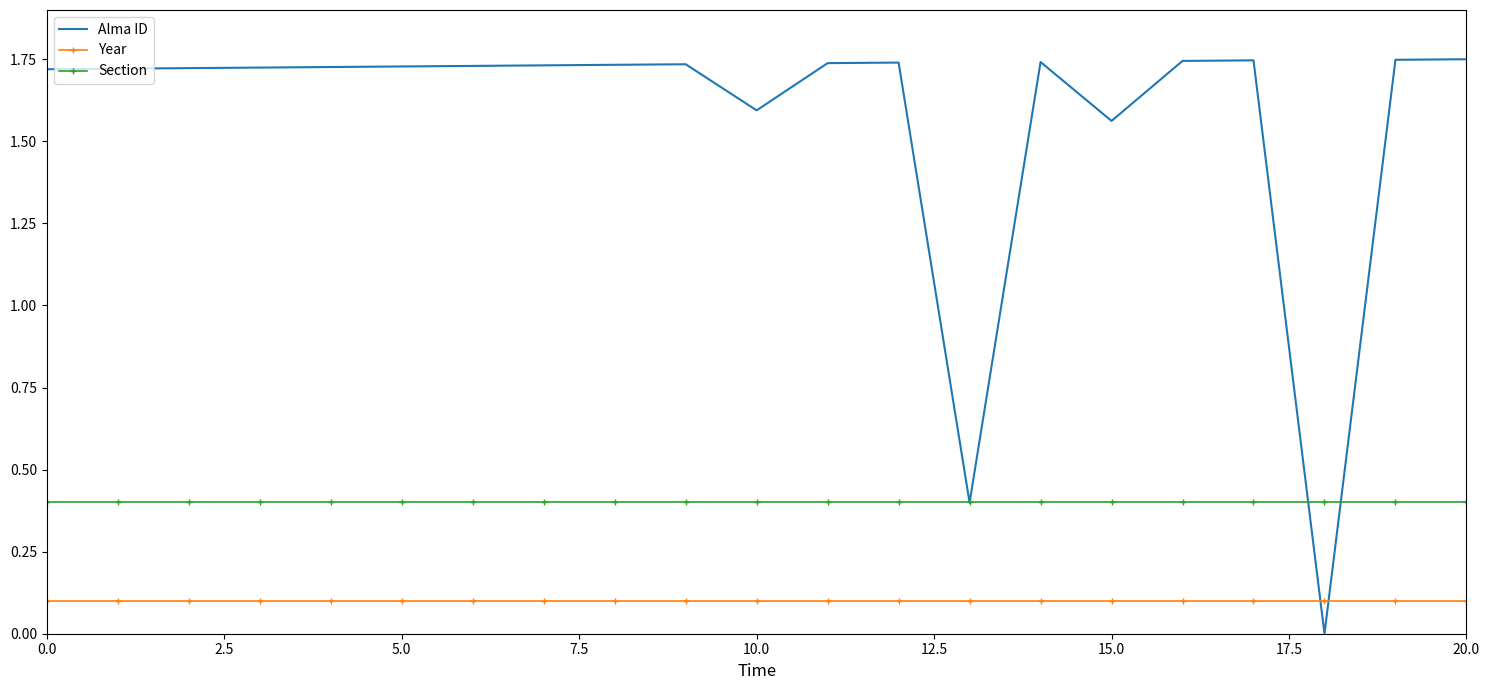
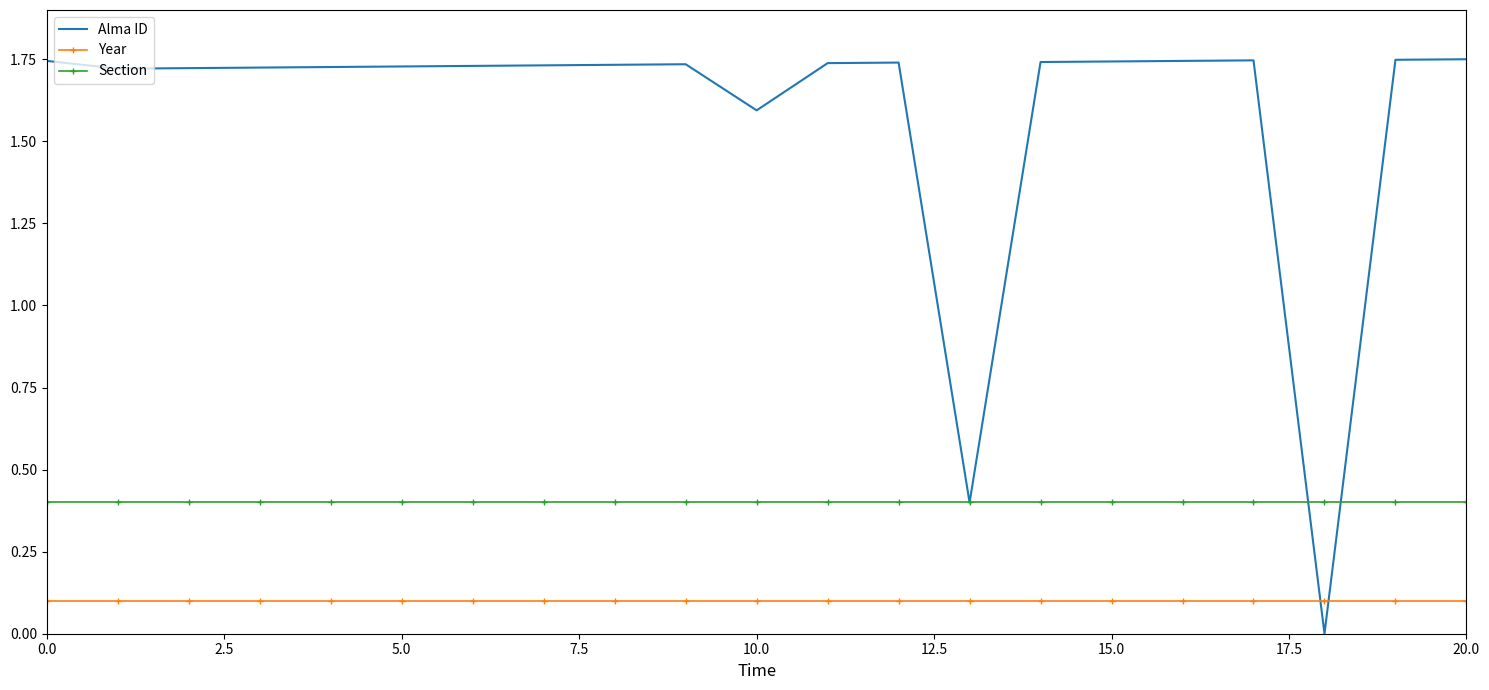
  {
    "Alma ID": {
-     "0.0": 1.72,
+     "0.0": 1.74,
      "5.0": 1.73,
      "10.0": 1.59,
-     "15.0": 1.56,
+     "15.0": 1.74,
      "20.0": 1.75
    },
    "Year": {
      "0.0": 0.10,
      "5.0": 0.10,
      "10.0": 0.10,
      "15.0": 0.10,
      "20.0": 0.10
    },
    "Section": {
      "0.0": 0.40,
      "5.0": 0.40,
      "10.0": 0.40,
      "15.0": 0.40,
      "20.0": 0.40
    }
  }
